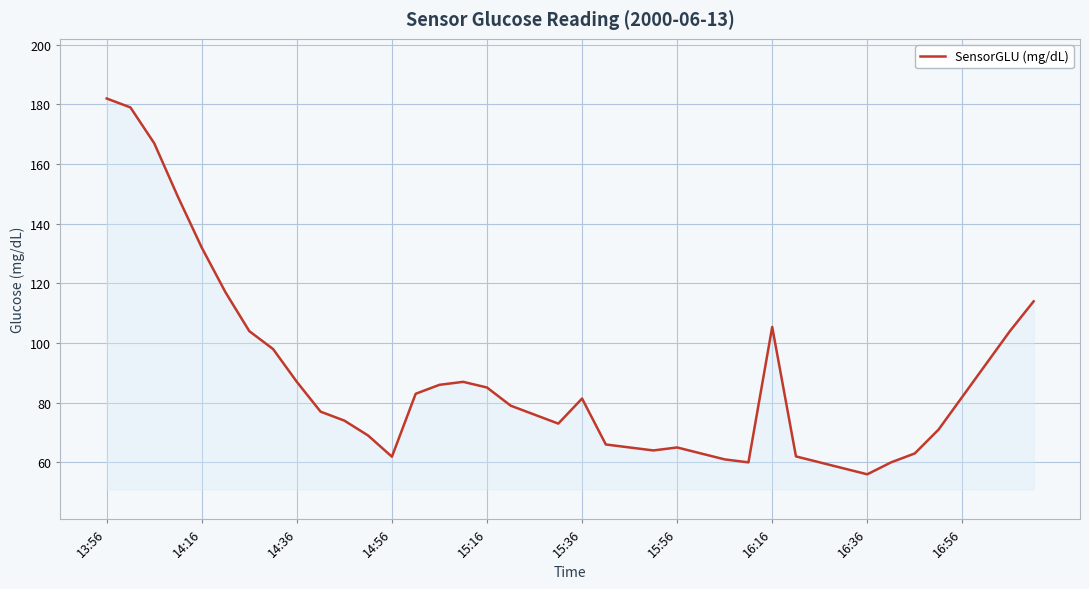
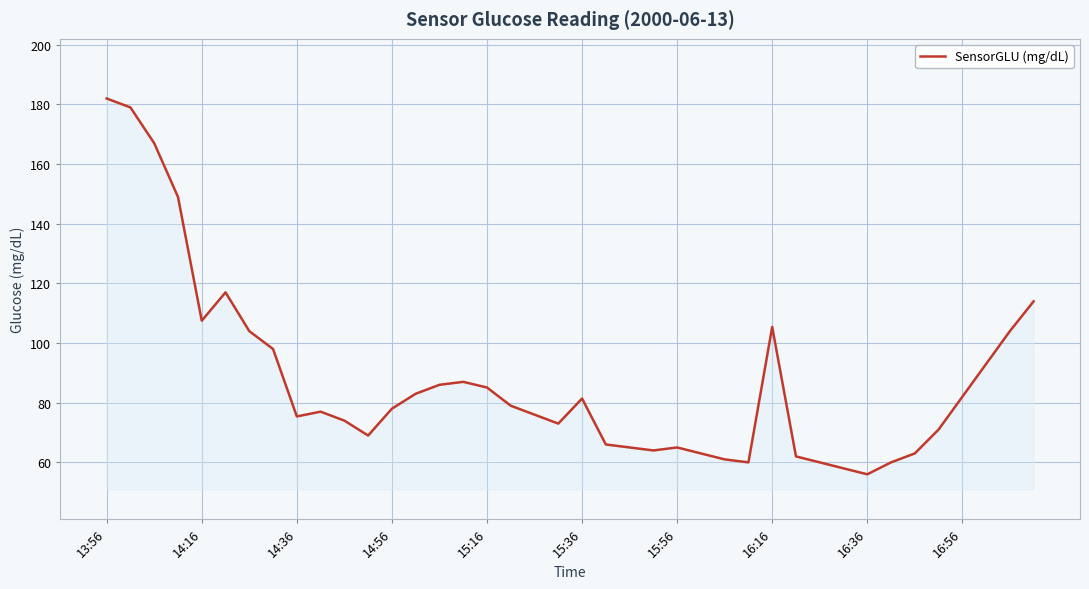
  {
    "13:56": 182,
-   "14:16": 132,
-   "14:36": 87,
-   "14:56": 62,
+   "14:16": 108,
+   "14:36": 75,
+   "14:56": 78,
    "15:16": 85,
    "15:36": 81,
    "15:56": 65,
    "16:16": 105,
    "16:36": 56,
    "16:56": 82
  }
